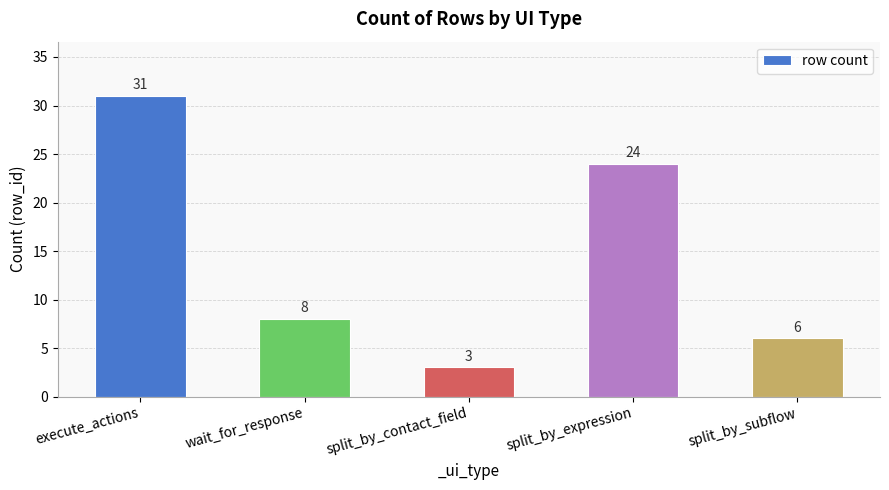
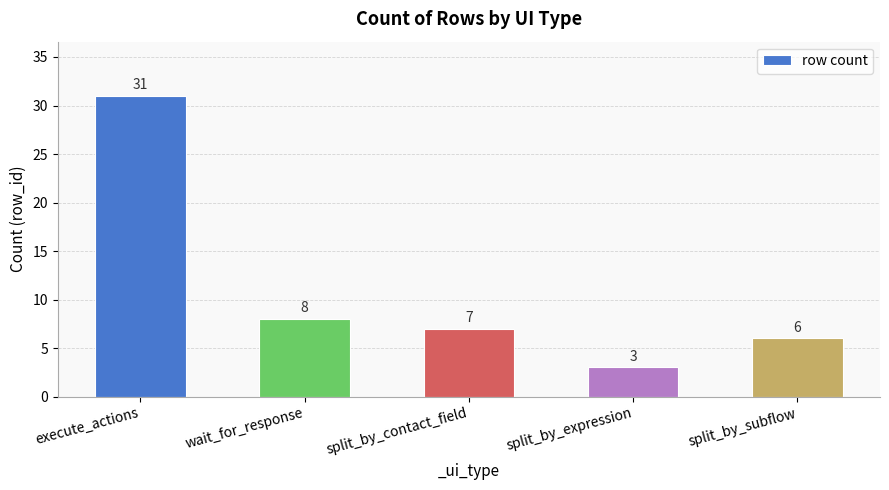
  {
    "execute_actions": 31,
    "wait_for_response": 8,
-   "split_by_contact_field": 3,
-   "split_by_expression": 24,
+   "split_by_contact_field": 7,
+   "split_by_expression": 3,
    "split_by_subflow": 6
  }
